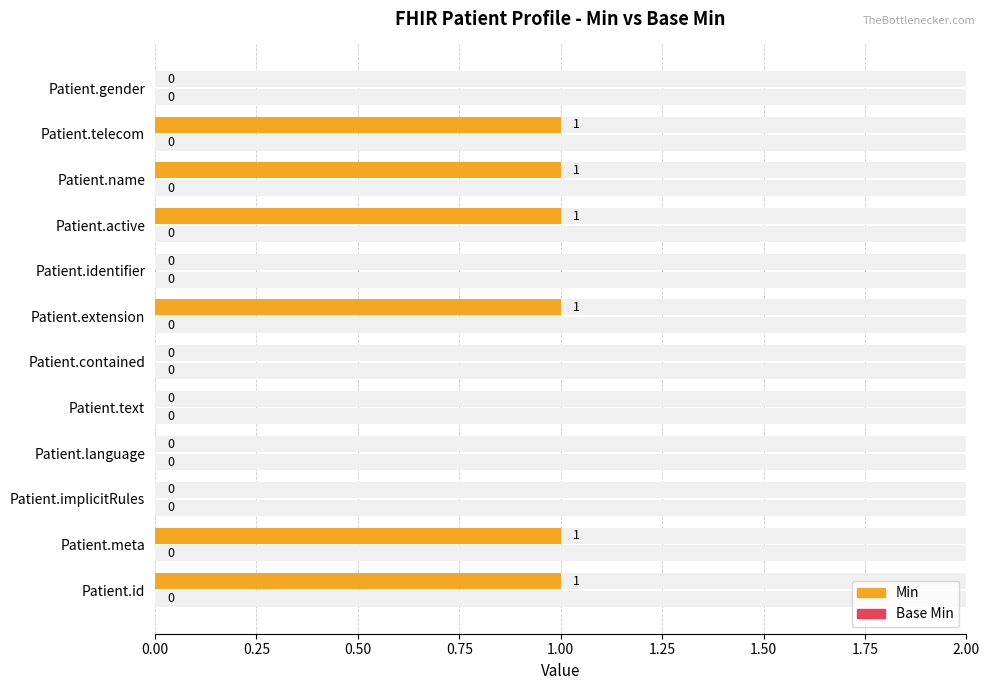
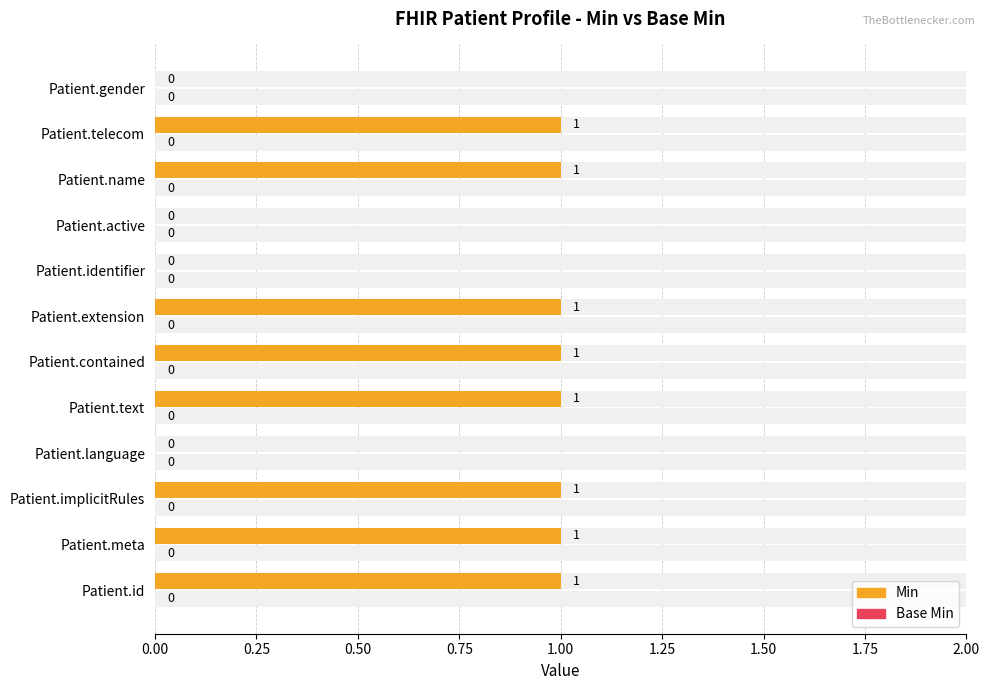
  {
    "Min": {
      "Patient.gender": 0,
-     "Patient.active": 1,
+     "Patient.active": 0,
      "Patient.identifier": 0,
-     "Patient.contained": 0,
-     "Patient.text": 0,
+     "Patient.contained": 1,
+     "Patient.text": 1,
      "Patient.language": 0,
-     "Patient.implicitRules": 0
+     "Patient.implicitRules": 1
    },
    "Base Min": {
      "Patient.gender": 0,
      "Patient.telecom": 0,
      "Patient.name": 0,
      "Patient.active": 0,
      "Patient.identifier": 0,
      "Patient.extension": 0,
      "Patient.contained": 0,
      "Patient.text": 0,
      "Patient.language": 0,
      "Patient.implicitRules": 0,
      "Patient.meta": 0,
      "Patient.id": 0
    }
  }
